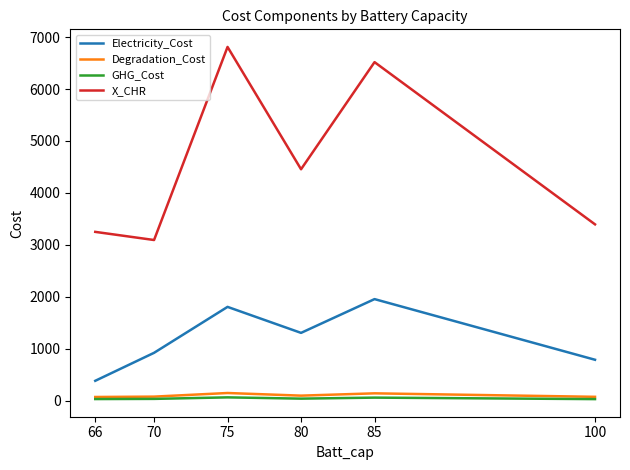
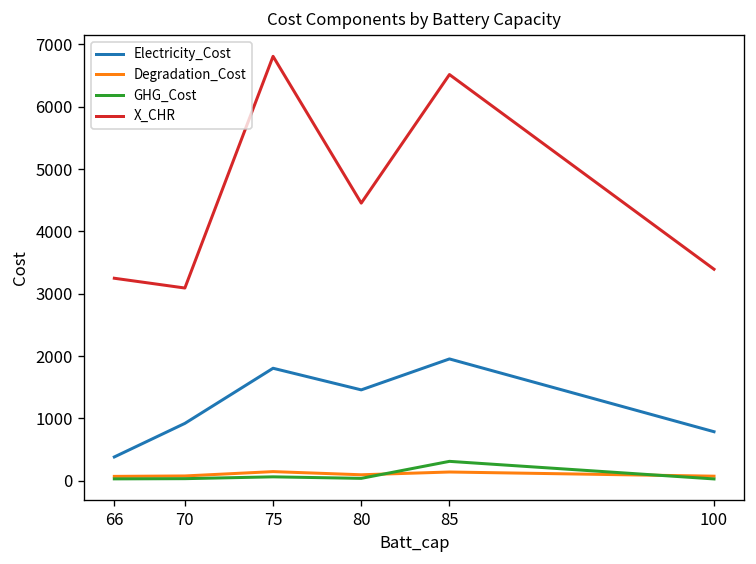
  {
    "Electricity_Cost": {
      "66": 400,
      "70": 900,
      "75": 1800,
-     "80": 1300,
+     "80": 1500,
      "85": 2000,
      "100": 800
    },
    "Degradation_Cost": {
      "75": 100,
      "80": 100,
      "85": 100
    },
    "GHG_Cost": {
      "75": 100,
      "80": 0,
-     "85": 100
+     "85": 300
    },
    "X_CHR": {
      "66": 3200,
      "70": 3100,
      "75": 6800,
      "80": 4500,
      "85": 6500,
      "100": 3400
    }
  }
